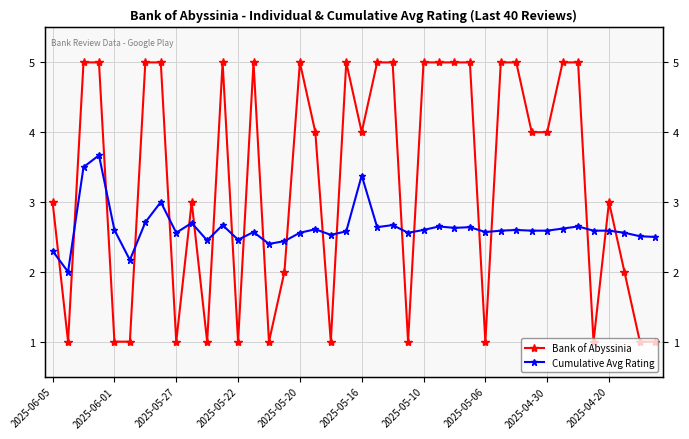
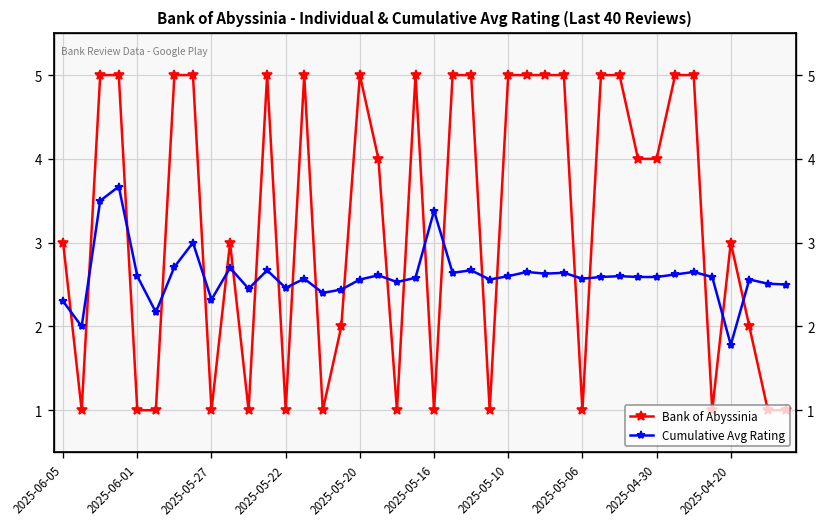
  {
    "Bank of Abyssinia": {
      "2025-06-05": 3,
      "2025-05-27": 1,
-     "2025-05-16": 4,
+     "2025-05-16": 1,
      "2025-04-20": 3
    },
    "Cumulative Avg Rating": {
      "2025-06-05": 2.3,
-     "2025-05-27": 2.6,
+     "2025-05-27": 2.3,
      "2025-05-16": 3.4,
-     "2025-04-20": 2.6
+     "2025-04-20": 1.8
    }
  }
